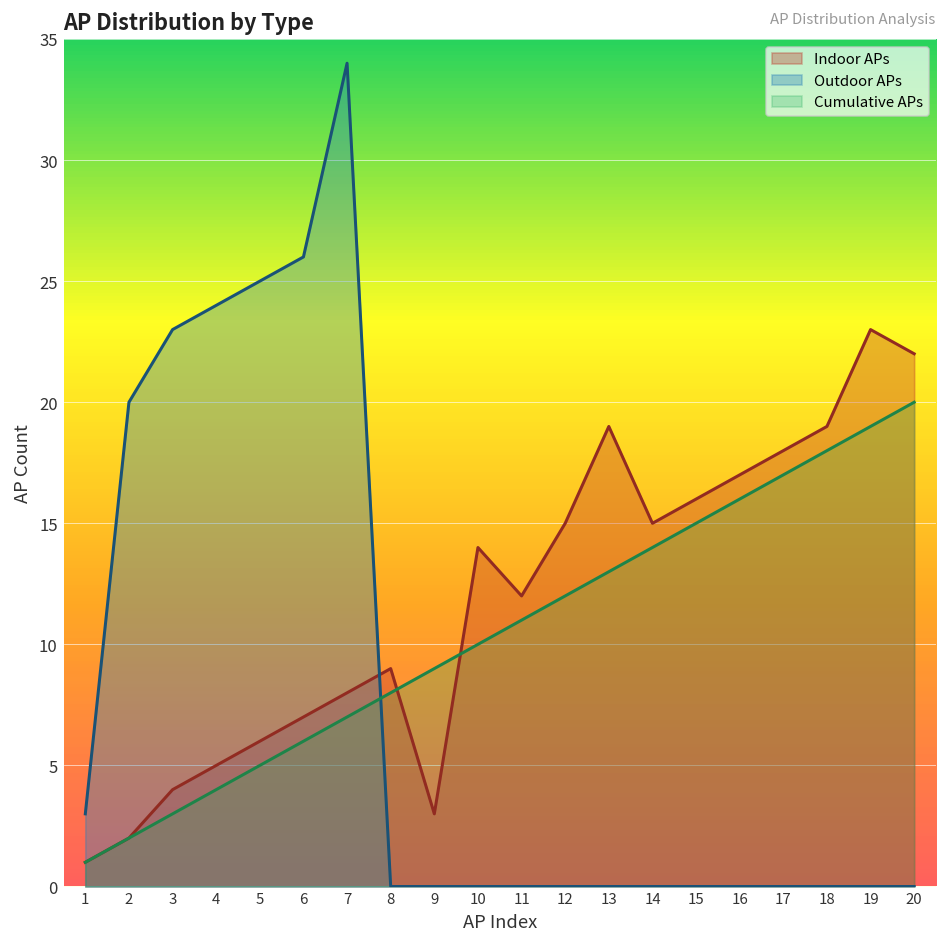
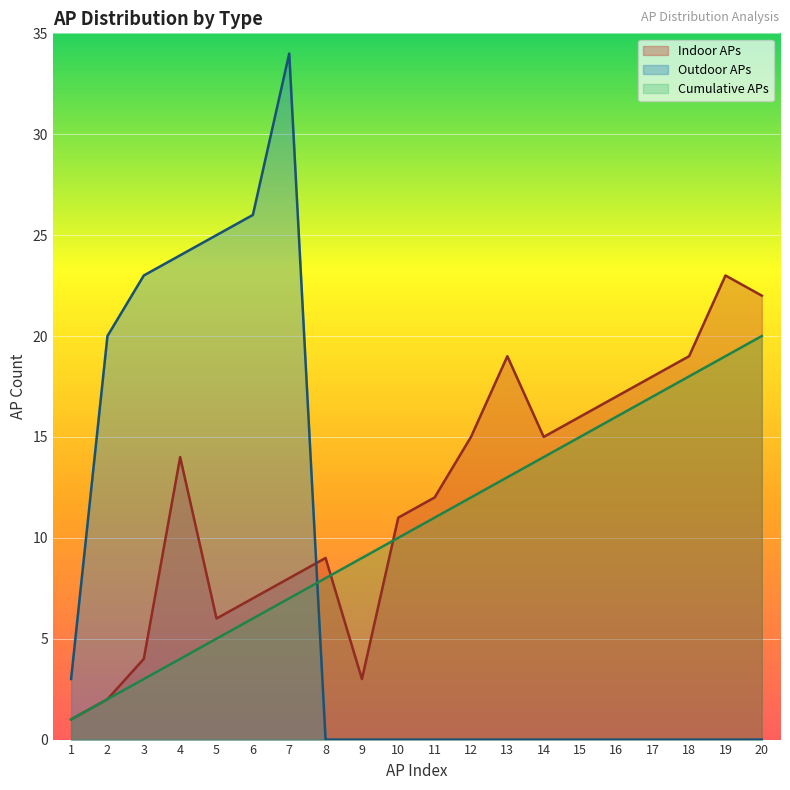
  {
    "Indoor APs": {
      "3": 4,
-     "4": 5,
+     "4": 14,
      "5": 6,
      "6": 7,
      "7": 8,
      "8": 9,
      "9": 3,
-     "10": 14,
+     "10": 11,
      "11": 12,
      "12": 15,
      "13": 19,
      "14": 15,
      "15": 16,
      "16": 17,
      "17": 18,
      "18": 19,
      "19": 23,
      "20": 22
    }
  }
